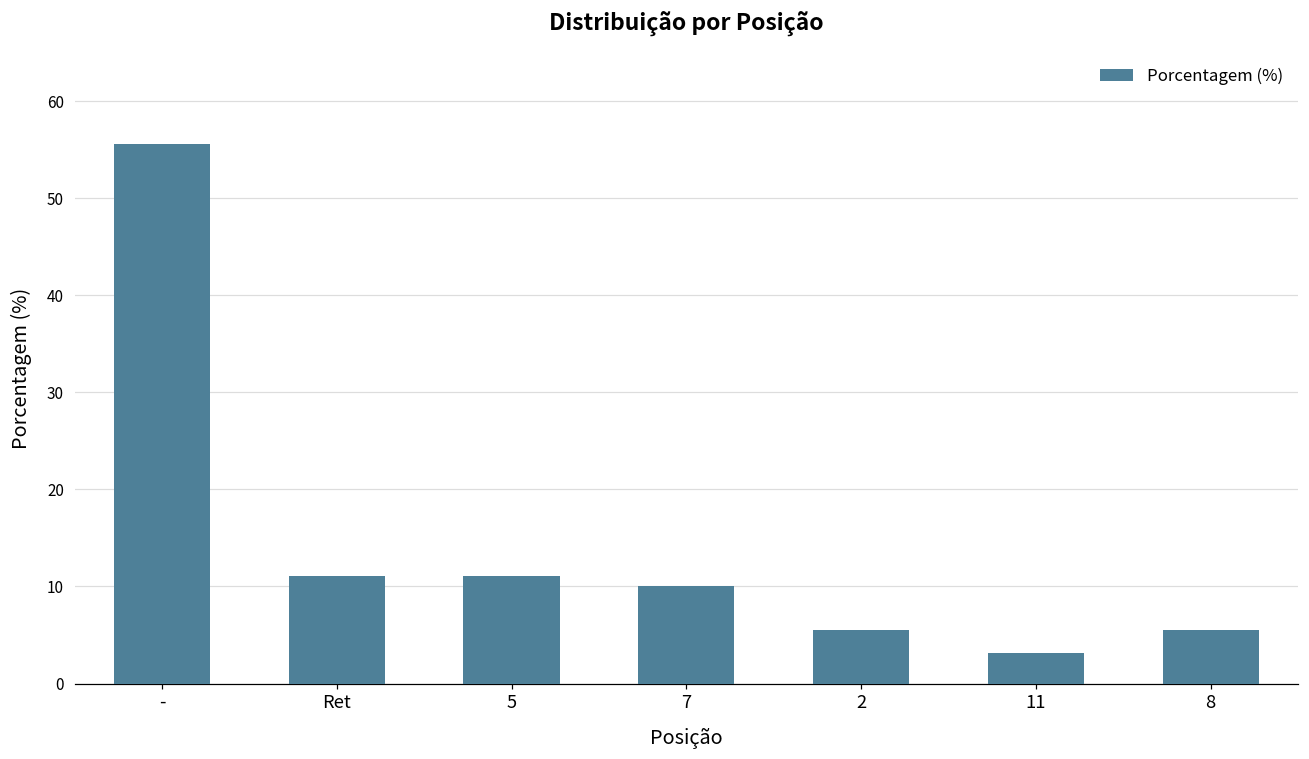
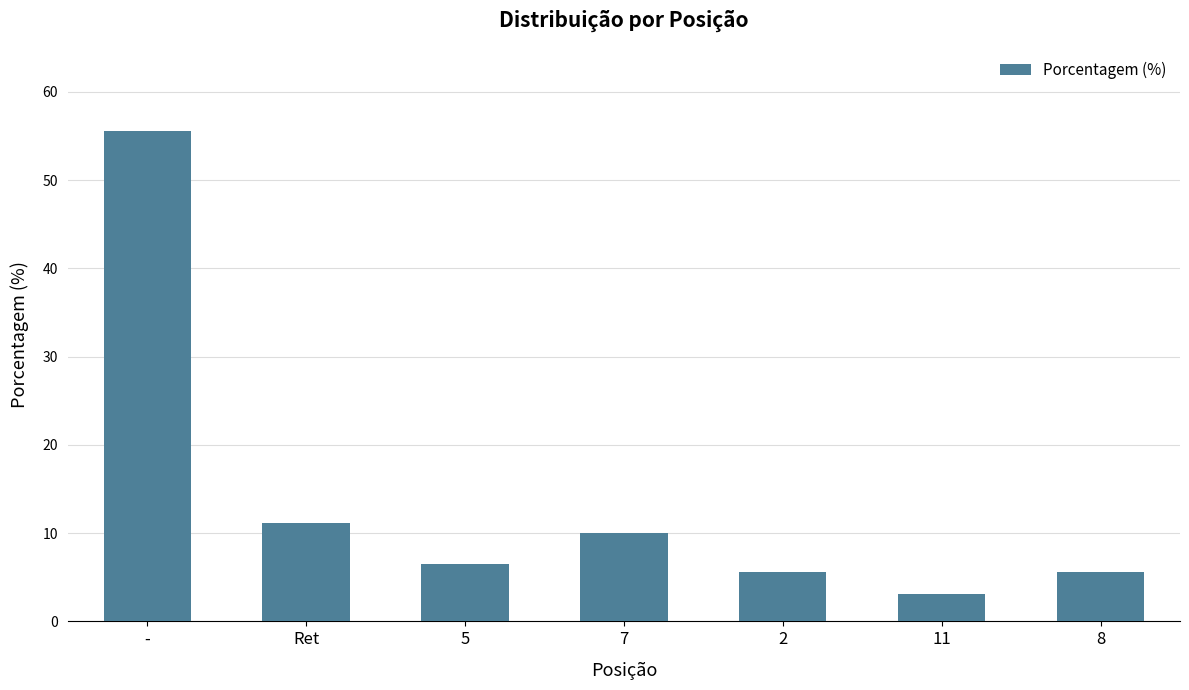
  {
    "-": 56,
    "Ret": 11,
-   "5": 11,
+   "5": 6,
    "7": 10,
    "2": 6,
    "11": 3,
    "8": 6
  }
